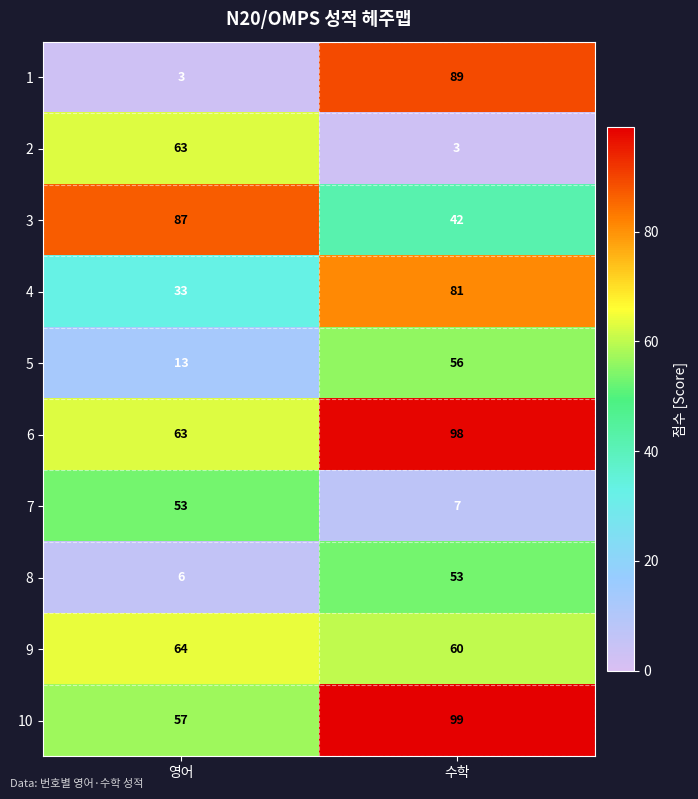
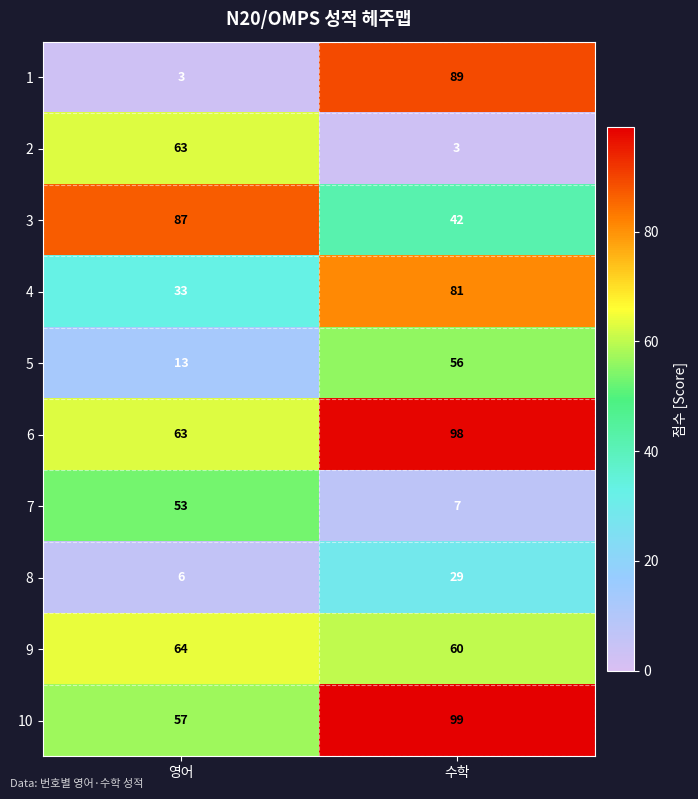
  {
    "1": {
      "영어": 3,
      "수학": 89
    },
    "2": {
      "영어": 63,
      "수학": 3
    },
    "3": {
      "영어": 87,
      "수학": 42
    },
    "4": {
      "영어": 33,
      "수학": 81
    },
    "5": {
      "영어": 13,
      "수학": 56
    },
    "6": {
      "영어": 63,
      "수학": 98
    },
    "7": {
      "영어": 53,
      "수학": 7
    },
    "8": {
      "영어": 6,
-     "수학": 53
+     "수학": 29
    },
    "9": {
      "영어": 64,
      "수학": 60
    },
    "10": {
      "영어": 57,
      "수학": 99
    }
  }
